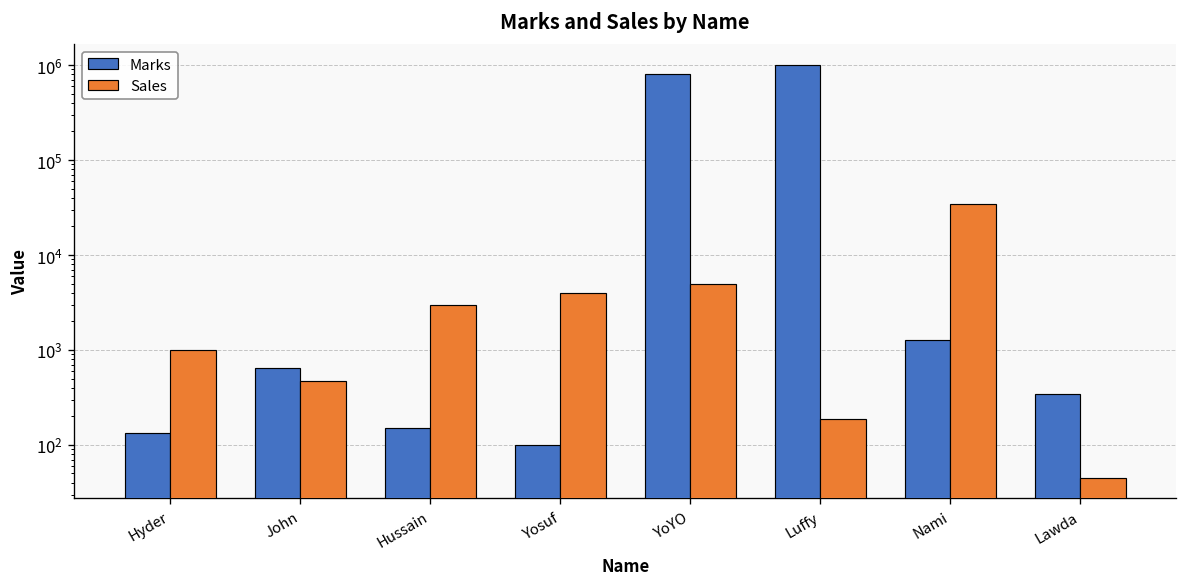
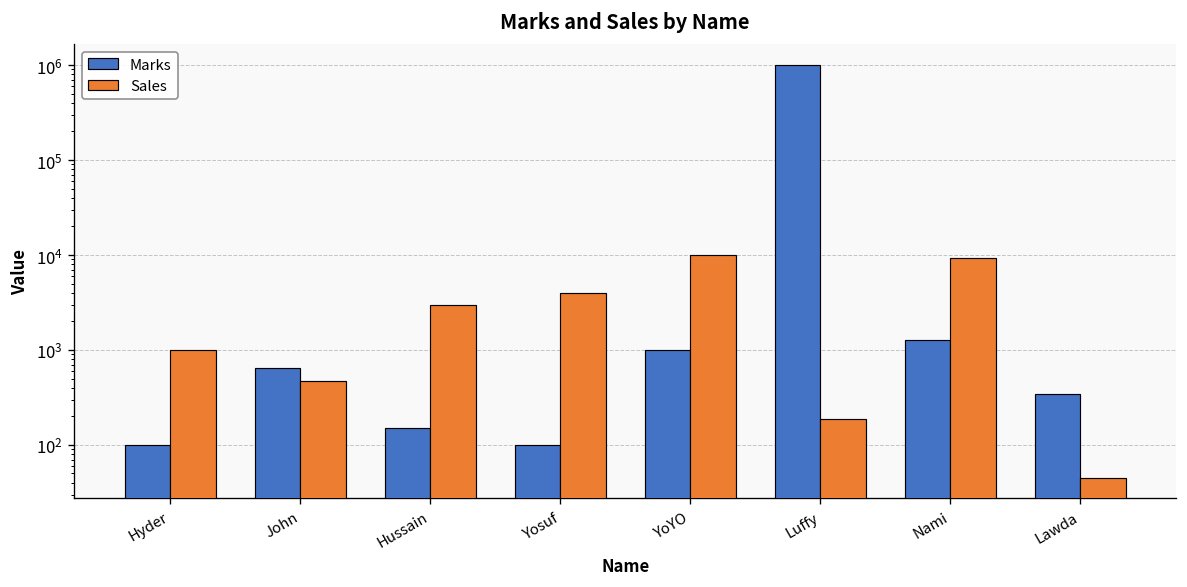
  {
    "Marks": {
-     "Hyder": 130,
+     "Hyder": 100,
      "John": 600,
      "Hussain": 150,
      "Yosuf": 100,
-     "YoYO": 800000,
+     "YoYO": 1000,
      "Luffy": 1000000,
      "Nami": 1300,
      "Lawda": 340
    },
    "Sales": {
      "Hyder": 1000,
      "John": 500,
      "Hussain": 3000,
      "Yosuf": 4000,
-     "YoYO": 5000,
+     "YoYO": 10000,
      "Luffy": 190,
-     "Nami": 30000,
+     "Nami": 9000,
      "Lawda": 50
    }
  }
